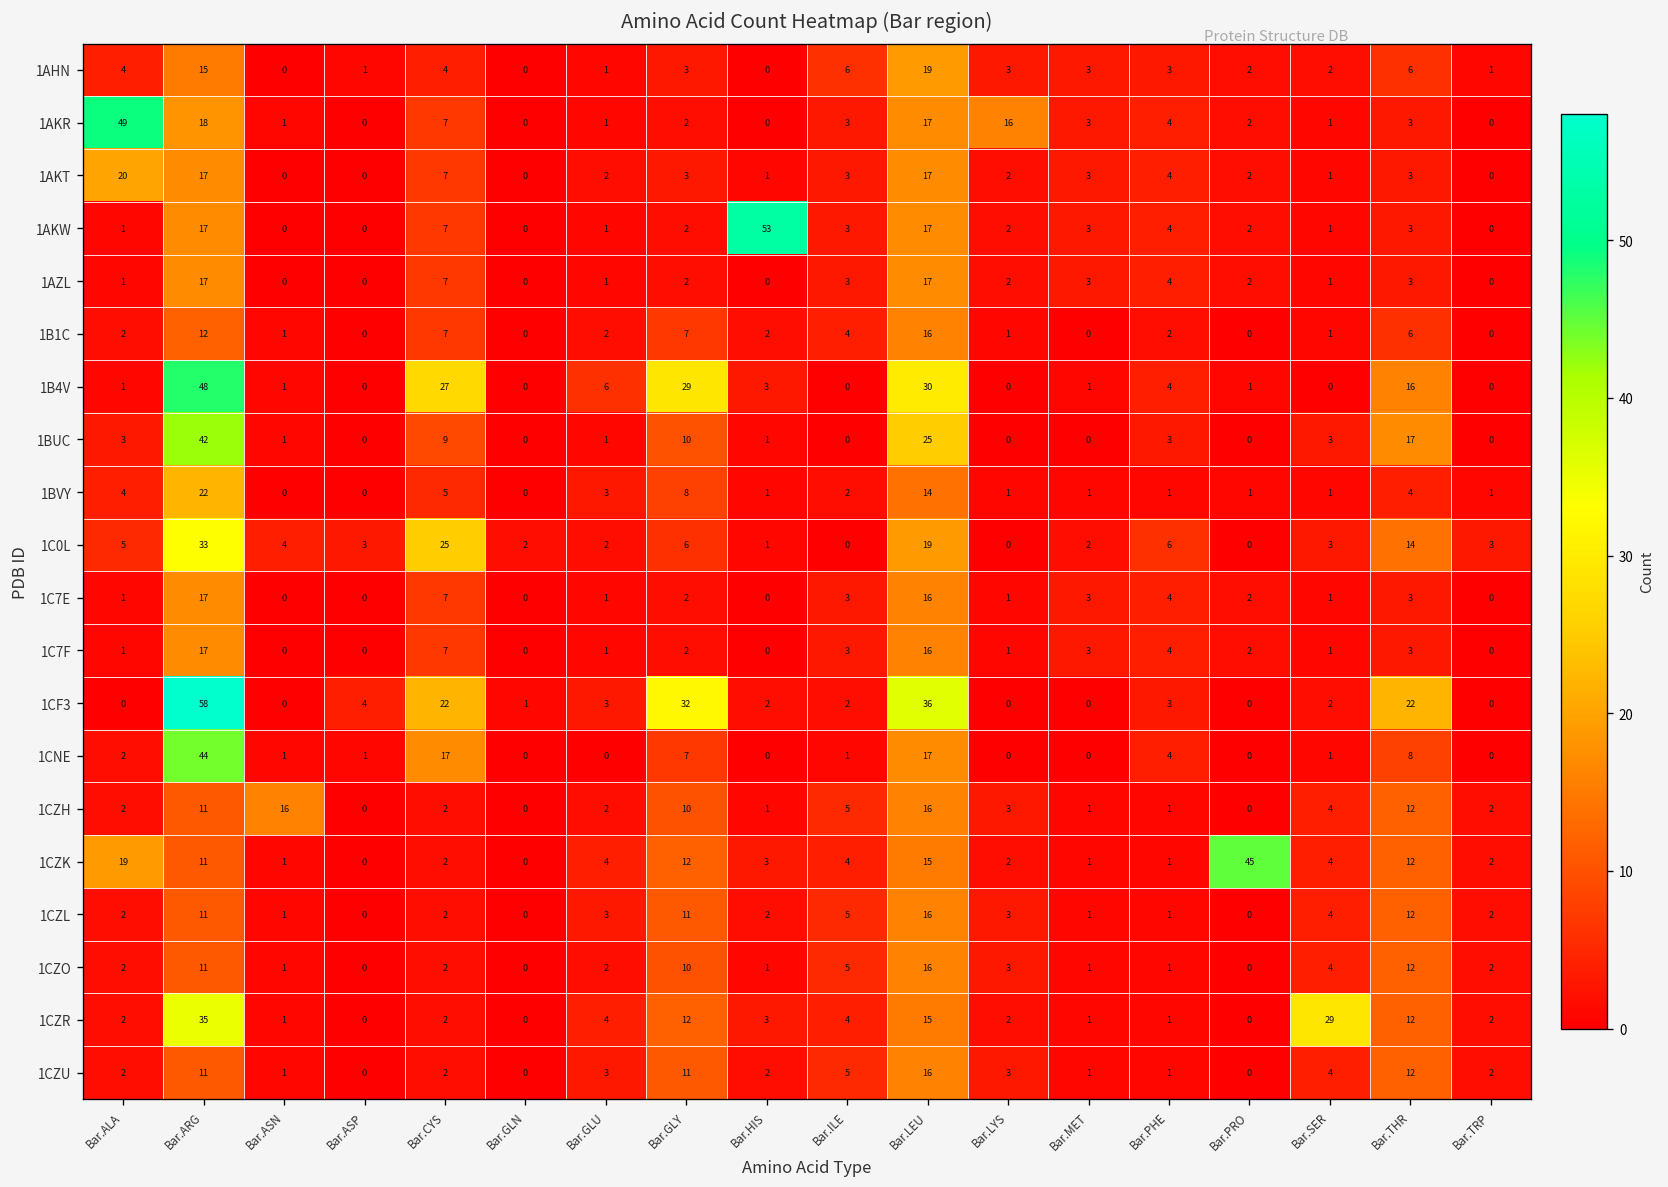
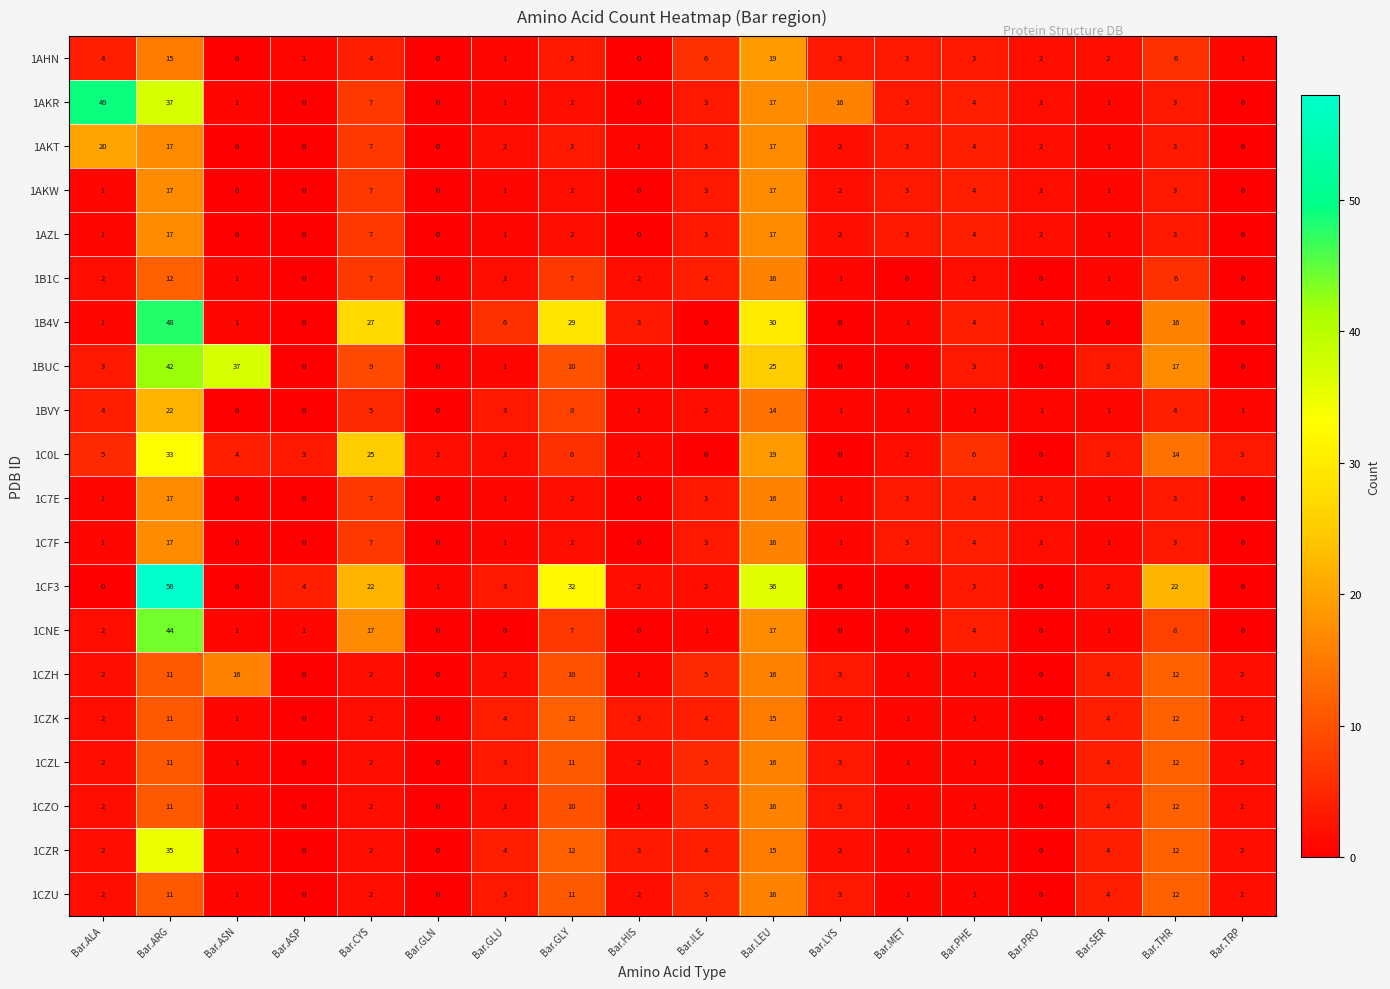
  {
    "1AKR": {
      "Bar.ALA": 49,
-     "Bar.ARG": 18,
+     "Bar.ARG": 37,
      "Bar.ASN": 1,
      "Bar.ASP": 0,
      "Bar.CYS": 7,
      "Bar.GLN": 0,
      "Bar.GLU": 1,
      "Bar.GLY": 2,
      "Bar.HIS": 0,
      "Bar.ILE": 3,
      "Bar.LEU": 17,
      "Bar.LYS": 16,
      "Bar.MET": 3,
      "Bar.PHE": 4,
      "Bar.PRO": 2,
      "Bar.SER": 1,
      "Bar.THR": 3,
      "Bar.TRP": 0
    },
    "1AKW": {
      "Bar.ALA": 1,
      "Bar.ARG": 17,
      "Bar.ASN": 0,
      "Bar.ASP": 0,
      "Bar.CYS": 7,
      "Bar.GLN": 0,
      "Bar.GLU": 1,
      "Bar.GLY": 2,
-     "Bar.HIS": 53,
+     "Bar.HIS": 0,
      "Bar.ILE": 3,
      "Bar.LEU": 17,
      "Bar.LYS": 2,
      "Bar.MET": 3,
      "Bar.PHE": 4,
      "Bar.PRO": 2,
      "Bar.SER": 1,
      "Bar.THR": 3,
      "Bar.TRP": 0
    },
    "1BUC": {
      "Bar.ALA": 3,
      "Bar.ARG": 42,
-     "Bar.ASN": 1,
+     "Bar.ASN": 37,
      "Bar.ASP": 0,
      "Bar.CYS": 9,
      "Bar.GLN": 0,
      "Bar.GLU": 1,
      "Bar.GLY": 10,
      "Bar.HIS": 1,
      "Bar.ILE": 0,
      "Bar.LEU": 25,
      "Bar.LYS": 0,
      "Bar.MET": 0,
      "Bar.PHE": 3,
      "Bar.PRO": 0,
      "Bar.SER": 3,
      "Bar.THR": 17,
      "Bar.TRP": 0
    },
    "1CZK": {
-     "Bar.ALA": 19,
+     "Bar.ALA": 2,
      "Bar.ARG": 11,
      "Bar.ASN": 1,
      "Bar.ASP": 0,
      "Bar.CYS": 2,
      "Bar.GLN": 0,
      "Bar.GLU": 4,
      "Bar.GLY": 12,
      "Bar.HIS": 3,
      "Bar.ILE": 4,
      "Bar.LEU": 15,
      "Bar.LYS": 2,
      "Bar.MET": 1,
      "Bar.PHE": 1,
-     "Bar.PRO": 45,
+     "Bar.PRO": 0,
      "Bar.SER": 4,
      "Bar.THR": 12,
      "Bar.TRP": 2
    },
    "1CZR": {
      "Bar.ALA": 2,
      "Bar.ARG": 35,
      "Bar.ASN": 1,
      "Bar.ASP": 0,
      "Bar.CYS": 2,
      "Bar.GLN": 0,
      "Bar.GLU": 4,
      "Bar.GLY": 12,
      "Bar.HIS": 3,
      "Bar.ILE": 4,
      "Bar.LEU": 15,
      "Bar.LYS": 2,
      "Bar.MET": 1,
      "Bar.PHE": 1,
      "Bar.PRO": 0,
-     "Bar.SER": 29,
+     "Bar.SER": 4,
      "Bar.THR": 12,
      "Bar.TRP": 2
    }
  }
